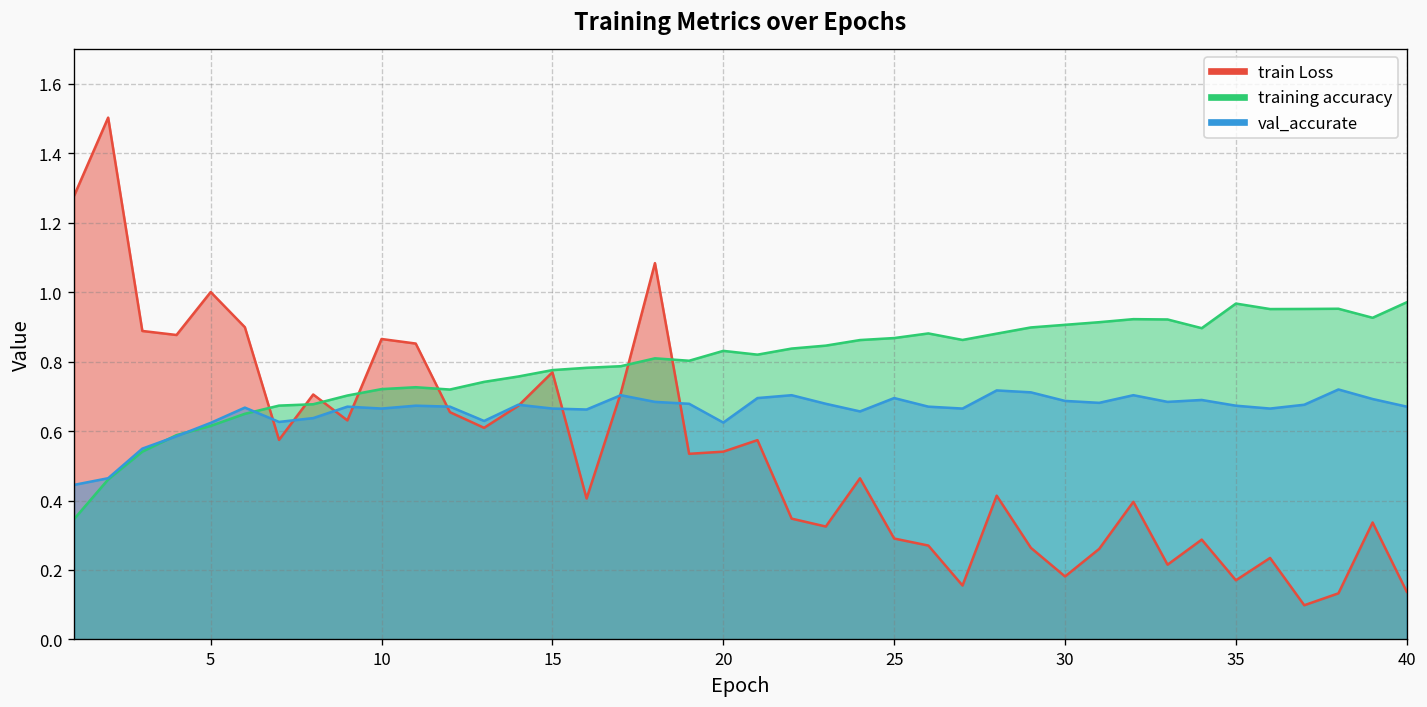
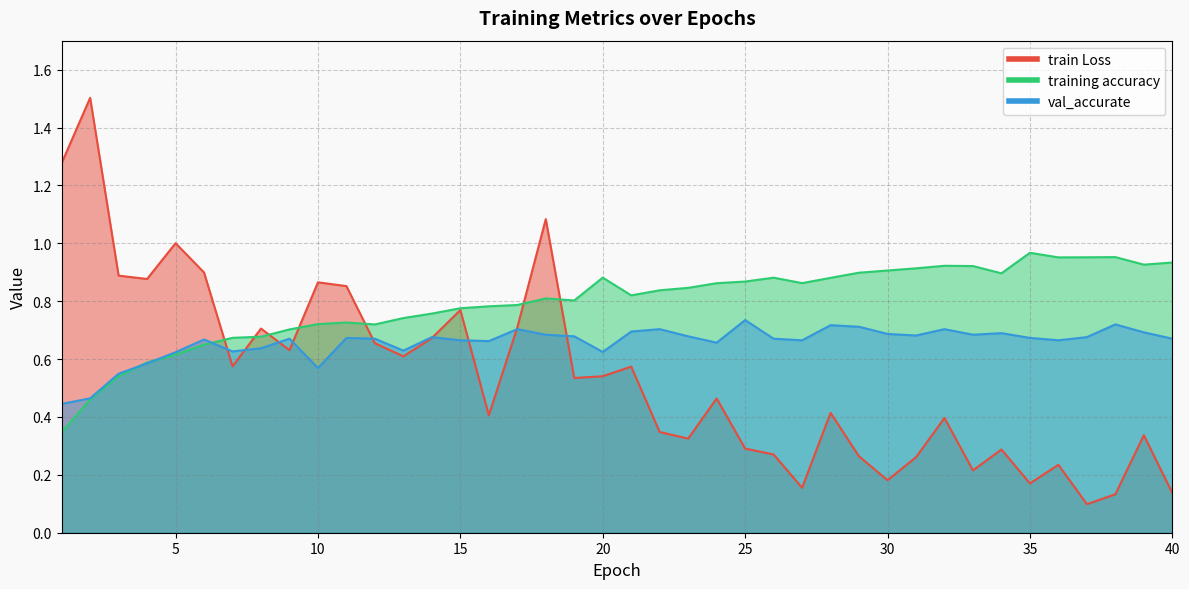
  {
    "train Loss": {
      "5": 1.00,
      "10": 0.87,
      "20": 0.54,
      "25": 0.29,
      "30": 0.18,
      "35": 0.17,
      "40": 0.14
    },
    "training accuracy": {
      "10": 0.72,
-     "20": 0.83,
+     "20": 0.88,
      "25": 0.87,
      "30": 0.91,
      "35": 0.97,
-     "40": 0.97
+     "40": 0.93
    },
    "val_accurate": {
-     "10": 0.66,
+     "10": 0.57,
      "15": 0.66,
      "20": 0.62,
-     "25": 0.70,
+     "25": 0.73,
      "30": 0.69,
      "35": 0.67,
      "40": 0.67
    }
  }
